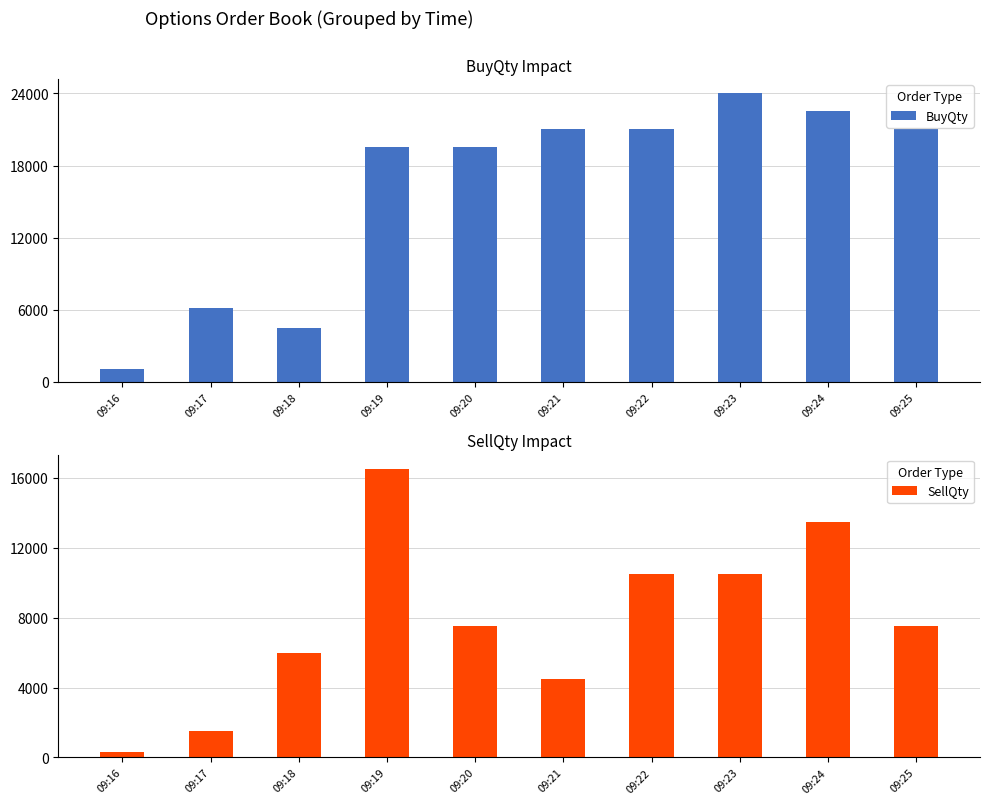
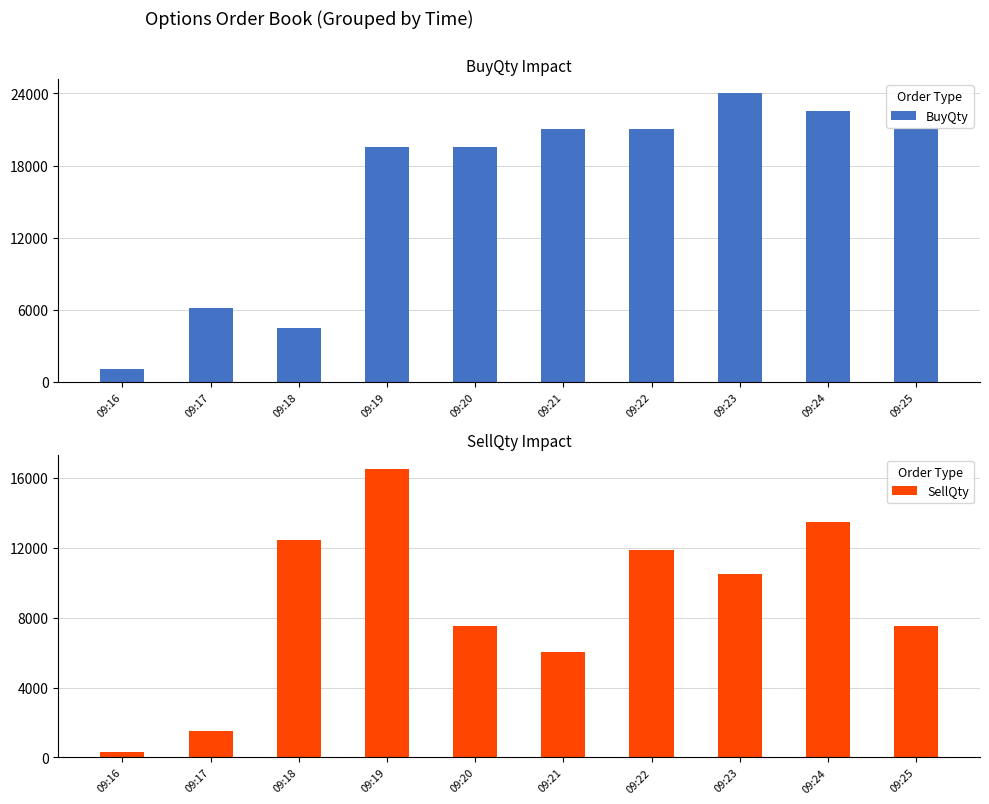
  {
    "BuyQty Impact": {
      "09:16": 1100,
      "09:17": 6100,
      "09:18": 4500,
      "09:19": 19500,
      "09:20": 19500,
      "09:21": 21000,
      "09:22": 21000,
      "09:23": 24000,
      "09:24": 22500,
      "09:25": 21000
    },
    "SellQty Impact": {
      "09:16": 300,
      "09:17": 1500,
-     "09:18": 6000,
+     "09:18": 12400,
      "09:19": 16500,
      "09:20": 7500,
-     "09:21": 4500,
-     "09:22": 10500,
+     "09:21": 6100,
+     "09:22": 11900,
      "09:23": 10500,
      "09:24": 13500,
      "09:25": 7500
    }
  }
